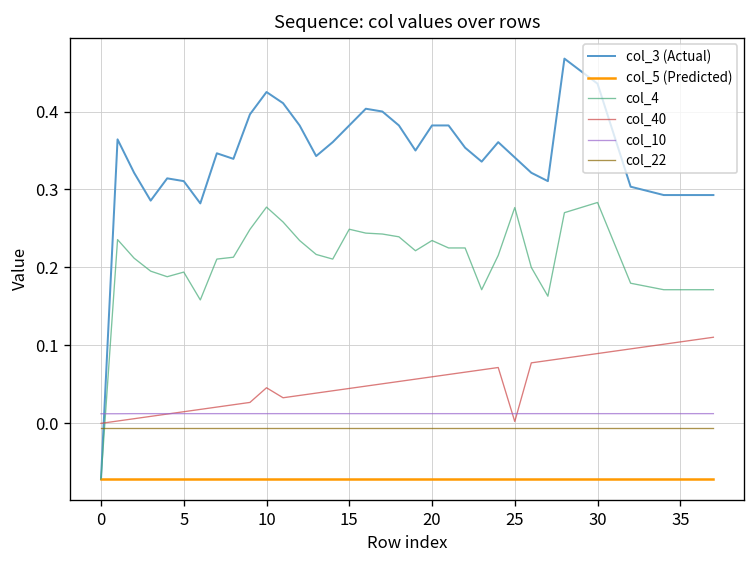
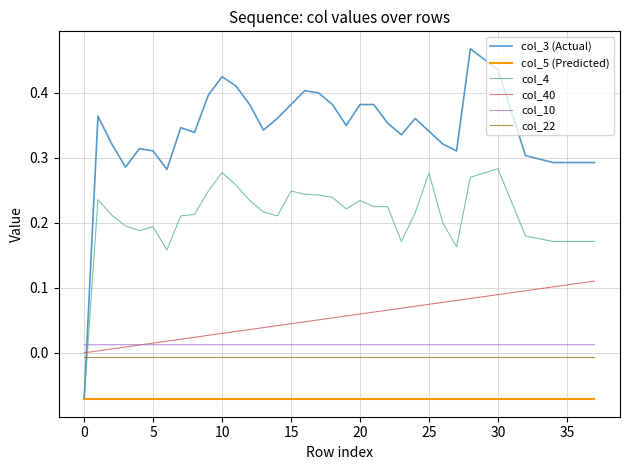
  {
    "col_3 (Actual)": {
      "5": 0.31,
      "10": 0.42,
      "15": 0.38,
      "20": 0.38,
      "25": 0.34,
      "35": 0.29
    },
    "col_5 (Predicted)": {
      "5": -0.07,
      "10": -0.07,
      "15": -0.07,
      "20": -0.07,
      "25": -0.07,
      "30": -0.07,
      "35": -0.07
    },
    "col_4": {
      "5": 0.19,
      "10": 0.28,
      "15": 0.25,
      "20": 0.23,
      "25": 0.28,
      "30": 0.28,
      "35": 0.17
    },
    "col_40": {
      "0": 0.00,
-     "10": 0.05,
+     "10": 0.03,
      "15": 0.04,
      "20": 0.06,
-     "25": 0.00,
+     "25": 0.07,
      "30": 0.09,
      "35": 0.10
    },
    "col_10": {
      "0": 0.01,
      "10": 0.01,
      "15": 0.01,
      "20": 0.01,
      "25": 0.01,
      "30": 0.01,
      "35": 0.01
    },
    "col_22": {
      "0": -0.01,
      "5": -0.01,
      "10": -0.01,
      "15": -0.01,
      "20": -0.01,
      "25": -0.01,
      "30": -0.01,
      "35": -0.01
    }
  }
